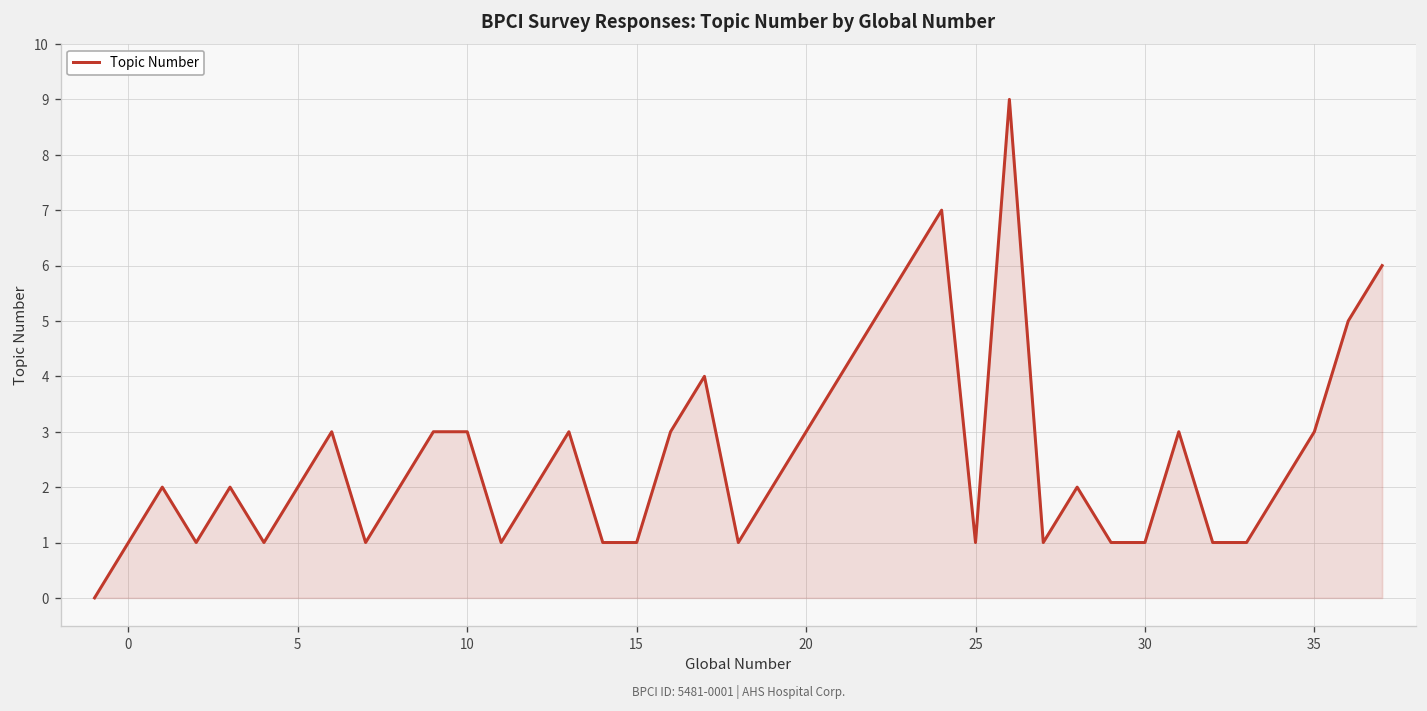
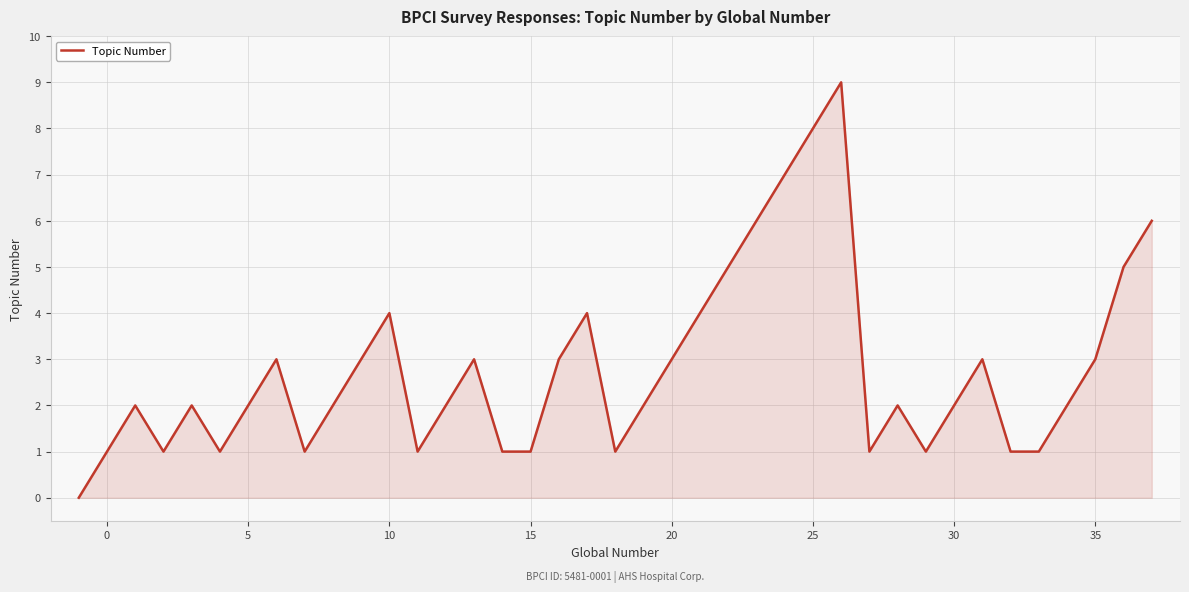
  {
    "0": 1,
    "5": 2,
-   "10": 3,
+   "10": 4,
    "15": 1,
    "20": 3,
-   "25": 1,
-   "30": 1,
+   "25": 8,
+   "30": 2,
    "35": 3
  }
